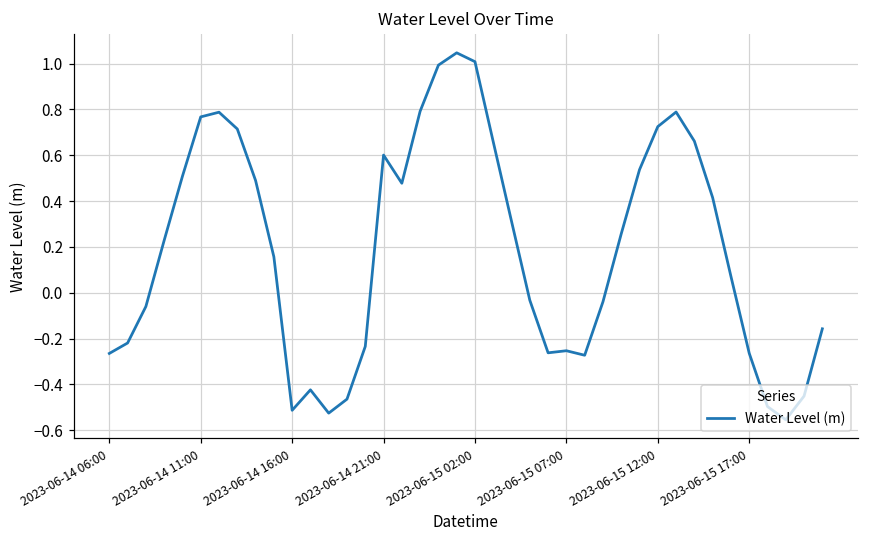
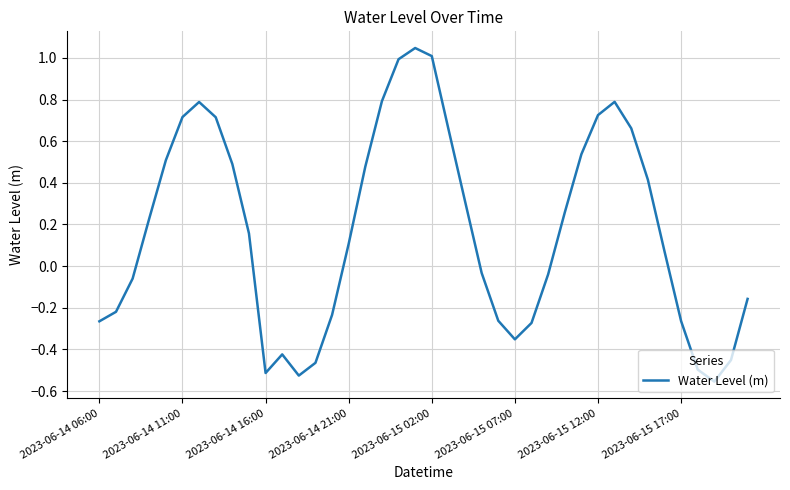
  {
    "2023-06-14 06:00": -0.26,
-   "2023-06-14 11:00": 0.77,
+   "2023-06-14 11:00": 0.72,
    "2023-06-14 16:00": -0.51,
-   "2023-06-14 21:00": 0.60,
+   "2023-06-14 21:00": 0.11,
    "2023-06-15 02:00": 1.01,
-   "2023-06-15 07:00": -0.25,
+   "2023-06-15 07:00": -0.35,
    "2023-06-15 12:00": 0.73,
    "2023-06-15 17:00": -0.26
  }
